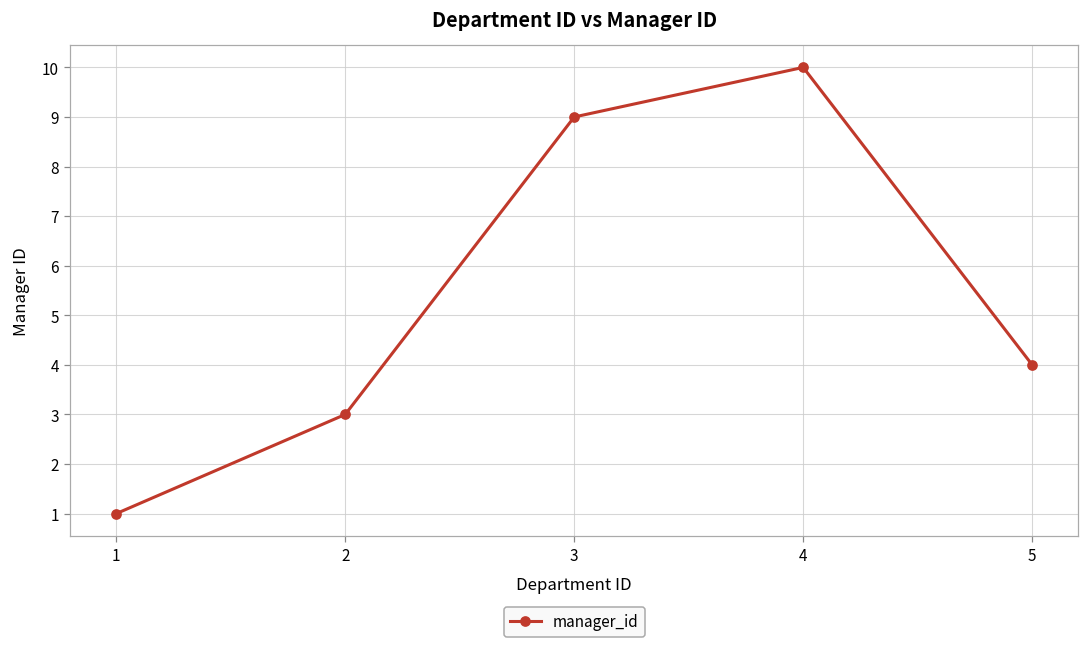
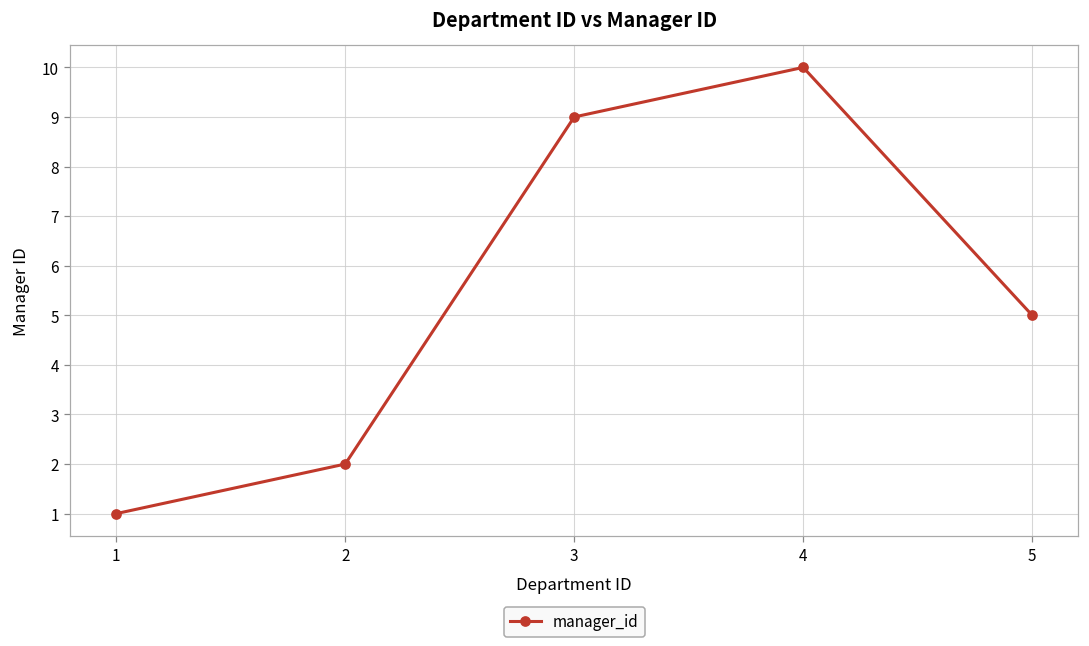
  {
    "1": 1,
-   "2": 3,
+   "2": 2,
    "3": 9,
    "4": 10,
-   "5": 4
+   "5": 5
  }
